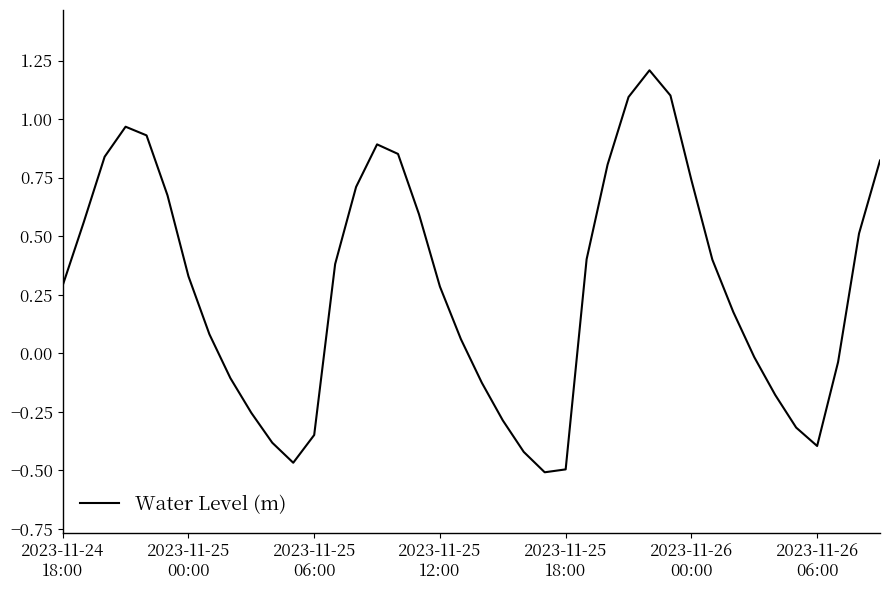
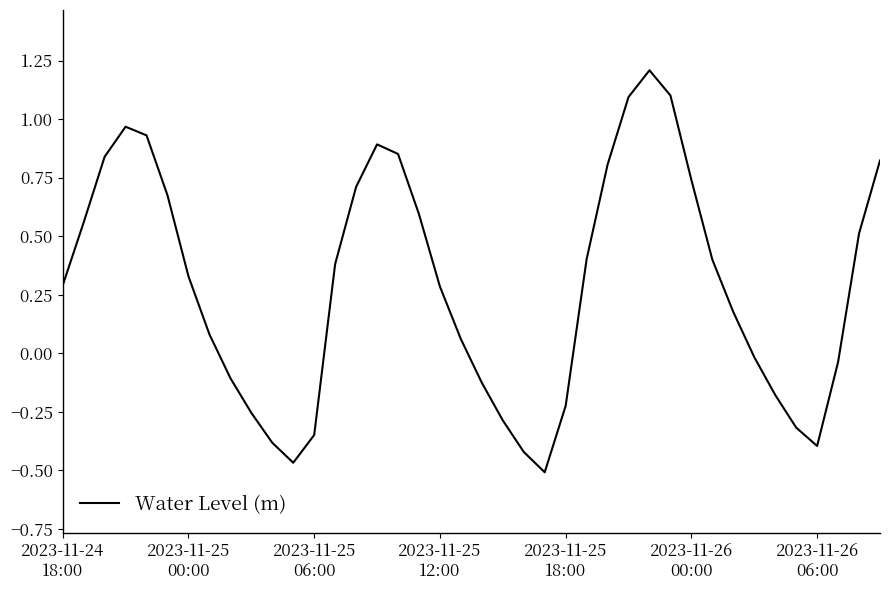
  {
    "2023-11-24 18:00": 0.29,
    "2023-11-25 00:00": 0.33,
    "2023-11-25 06:00": -0.35,
    "2023-11-25 12:00": 0.28,
-   "2023-11-25 18:00": -0.50,
+   "2023-11-25 18:00": -0.22,
    "2023-11-26 00:00": 0.74,
    "2023-11-26 06:00": -0.40
  }
